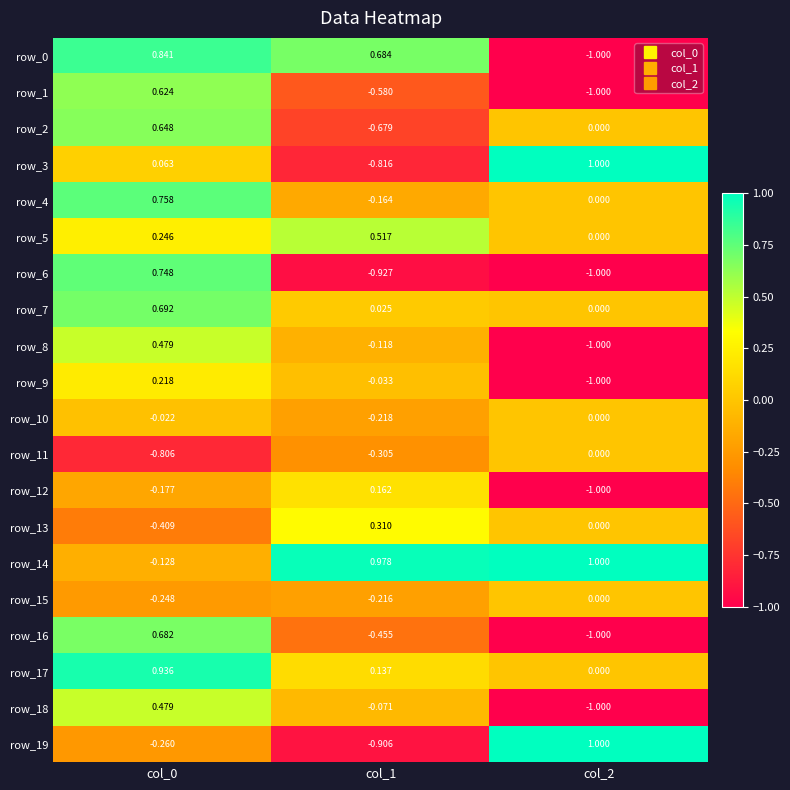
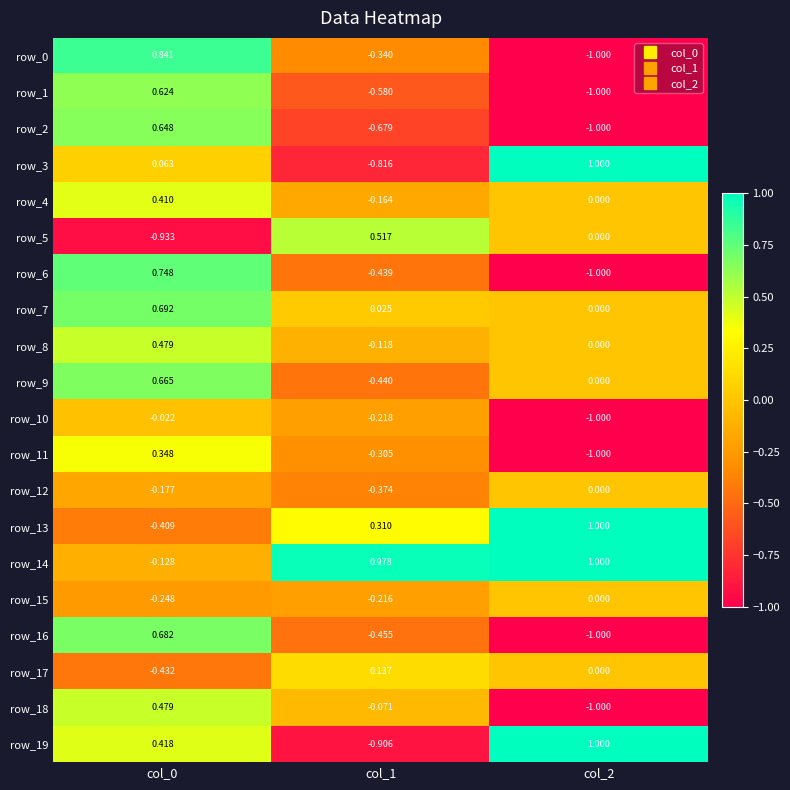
  {
    "row_0": {
      "col_0": 0.841,
-     "col_1": 0.684,
+     "col_1": -0.340,
      "col_2": -1.000
    },
    "row_1": {
      "col_0": 0.624,
      "col_1": -0.580,
      "col_2": -1.000
    },
    "row_2": {
      "col_0": 0.648,
      "col_1": -0.679,
-     "col_2": 0.000
+     "col_2": -1.000
    },
    "row_3": {
      "col_0": 0.063,
      "col_1": -0.816,
      "col_2": 1.000
    },
    "row_4": {
-     "col_0": 0.758,
+     "col_0": 0.410,
      "col_1": -0.164,
      "col_2": 0.000
    },
    "row_5": {
-     "col_0": 0.246,
+     "col_0": -0.933,
      "col_1": 0.517,
      "col_2": 0.000
    },
    "row_6": {
      "col_0": 0.748,
-     "col_1": -0.927,
+     "col_1": -0.439,
      "col_2": -1.000
    },
    "row_7": {
      "col_0": 0.692,
      "col_1": 0.025,
      "col_2": 0.000
    },
    "row_8": {
      "col_0": 0.479,
      "col_1": -0.118,
-     "col_2": -1.000
+     "col_2": 0.000
    },
    "row_9": {
-     "col_0": 0.218,
-     "col_1": -0.033,
-     "col_2": -1.000
+     "col_0": 0.665,
+     "col_1": -0.440,
+     "col_2": 0.000
    },
    "row_10": {
      "col_0": -0.022,
      "col_1": -0.218,
-     "col_2": 0.000
+     "col_2": -1.000
    },
    "row_11": {
-     "col_0": -0.806,
+     "col_0": 0.348,
      "col_1": -0.305,
-     "col_2": 0.000
+     "col_2": -1.000
    },
    "row_12": {
      "col_0": -0.177,
-     "col_1": 0.162,
-     "col_2": -1.000
+     "col_1": -0.374,
+     "col_2": 0.000
    },
    "row_13": {
      "col_0": -0.409,
      "col_1": 0.310,
-     "col_2": 0.000
+     "col_2": 1.000
    },
    "row_14": {
      "col_0": -0.128,
      "col_1": 0.978,
      "col_2": 1.000
    },
    "row_15": {
      "col_0": -0.248,
      "col_1": -0.216,
      "col_2": 0.000
    },
    "row_16": {
      "col_0": 0.682,
      "col_1": -0.455,
      "col_2": -1.000
    },
    "row_17": {
-     "col_0": 0.936,
+     "col_0": -0.432,
      "col_1": 0.137,
      "col_2": 0.000
    },
    "row_18": {
      "col_0": 0.479,
      "col_1": -0.071,
      "col_2": -1.000
    },
    "row_19": {
-     "col_0": -0.260,
+     "col_0": 0.418,
      "col_1": -0.906,
      "col_2": 1.000
    }
  }
